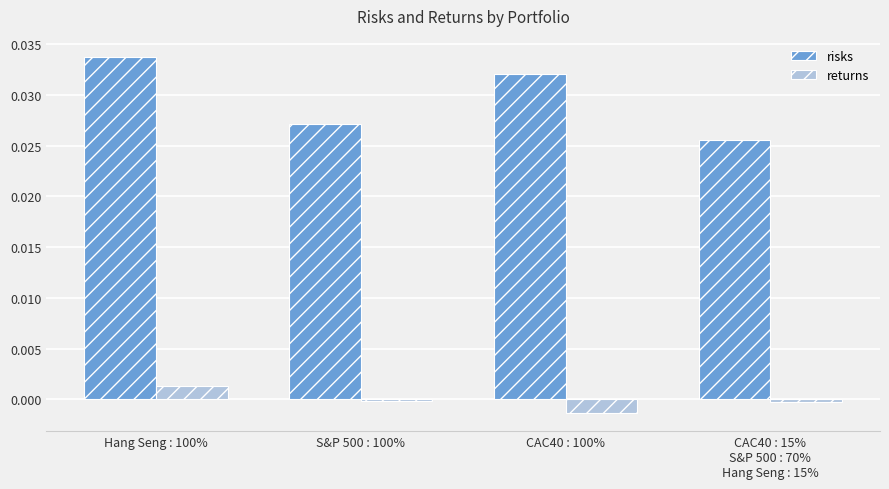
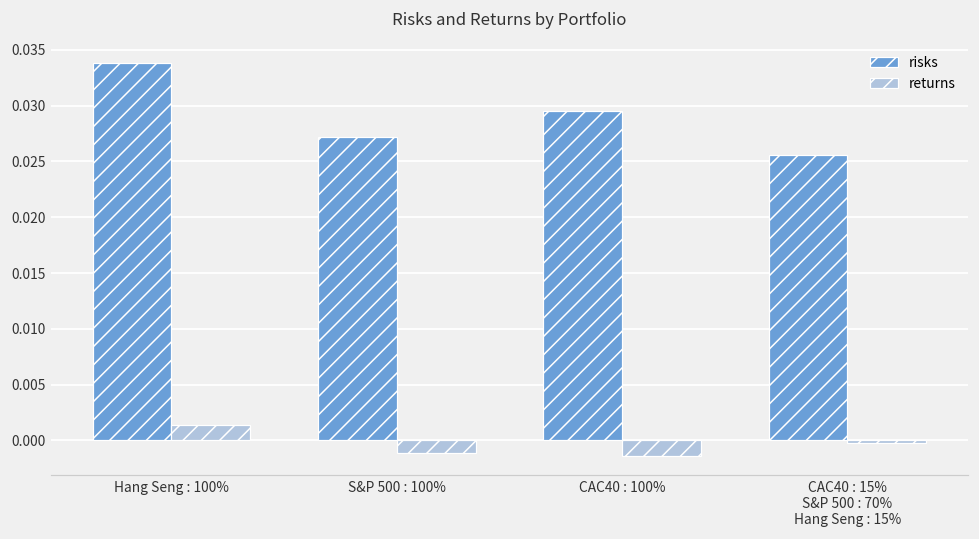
  {
    "risks": {
      "Hang Seng : 100%": 0.0338,
      "S&P 500 : 100%": 0.0271,
-     "CAC40 : 100%": 0.0321,
+     "CAC40 : 100%": 0.0295,
      "CAC40 : 15% S&P 500 : 70% Hang Seng : 15%": 0.0256
    },
    "returns": {
      "Hang Seng : 100%": 0.0014,
-     "S&P 500 : 100%": -0.0001,
+     "S&P 500 : 100%": -0.0011,
      "CAC40 : 100%": -0.0014
    }
  }
